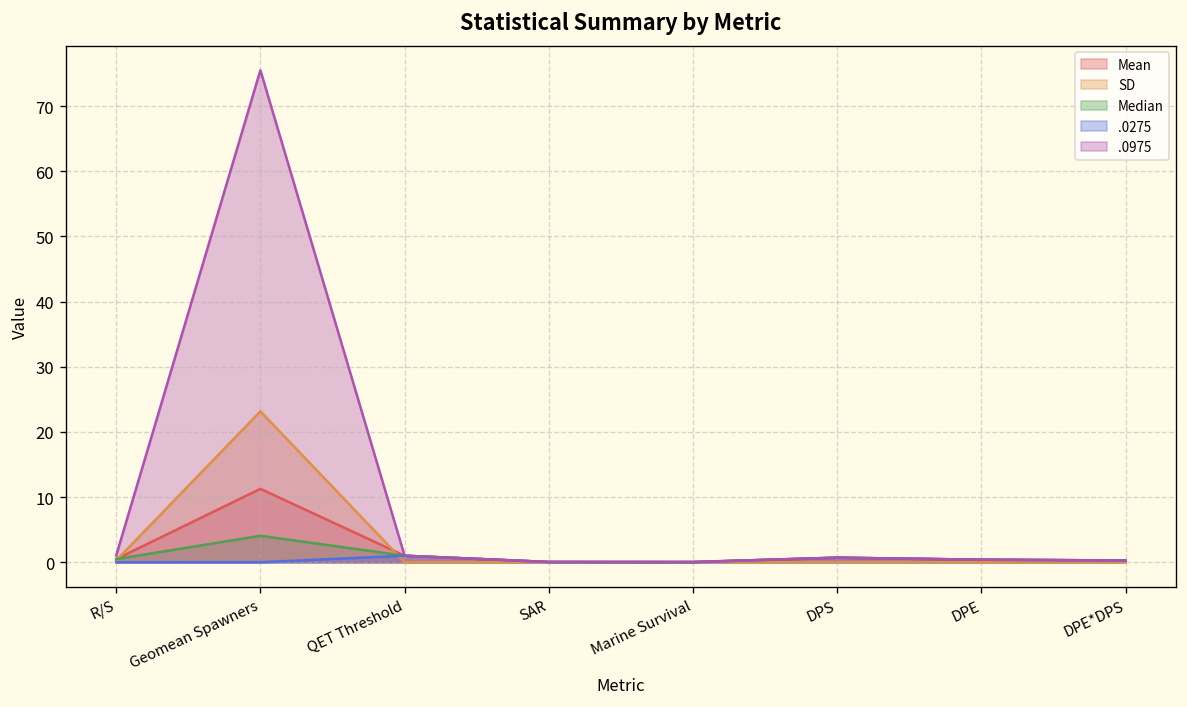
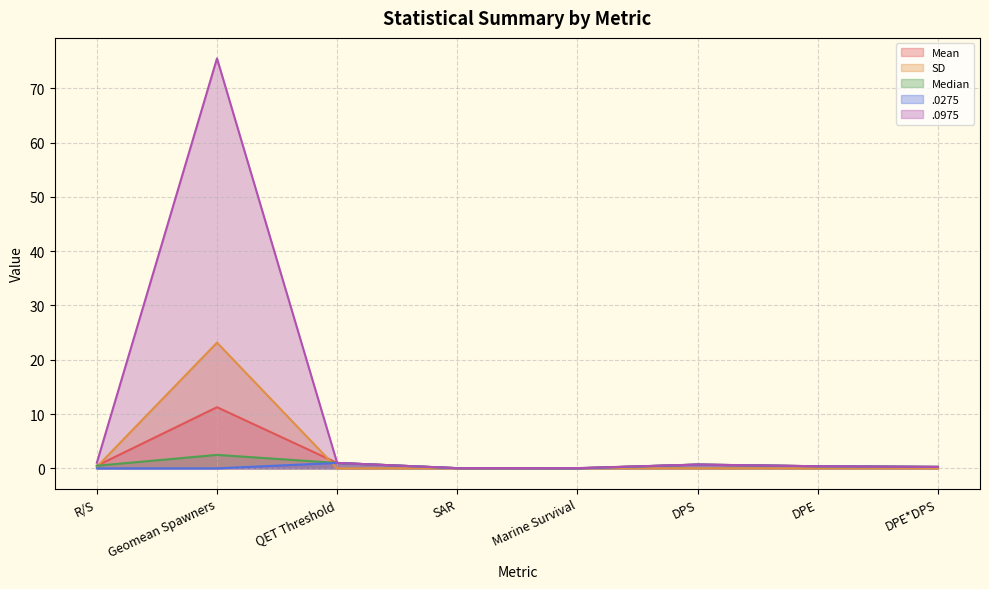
  {
    "Median": {
-     "Geomean Spawners": 4
+     "Geomean Spawners": 2
    }
  }
